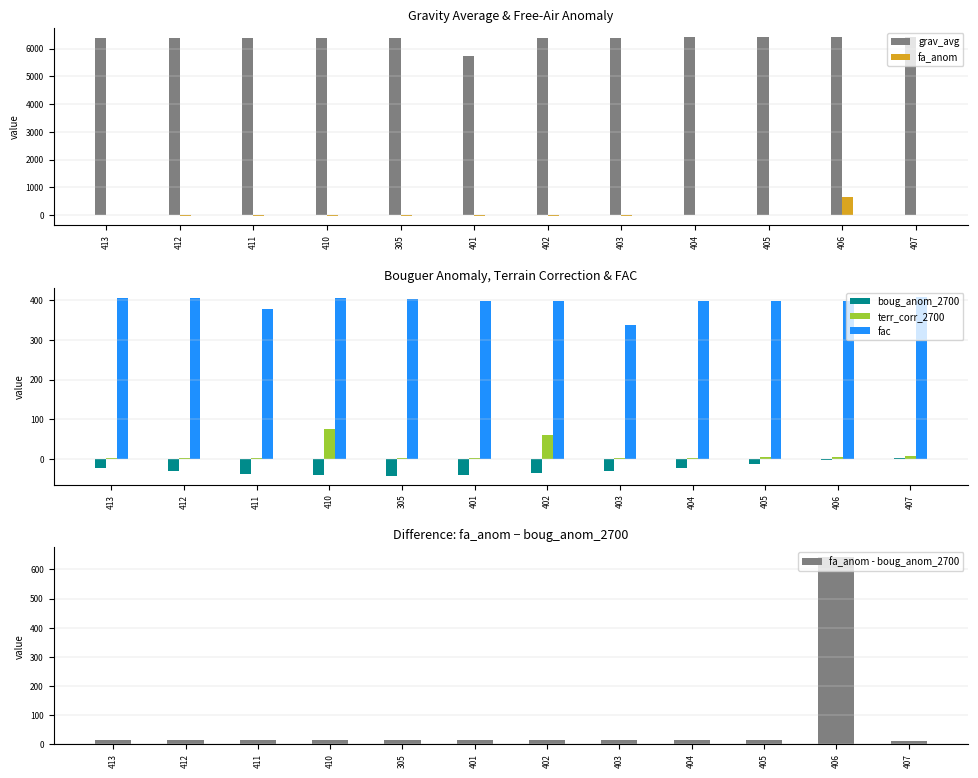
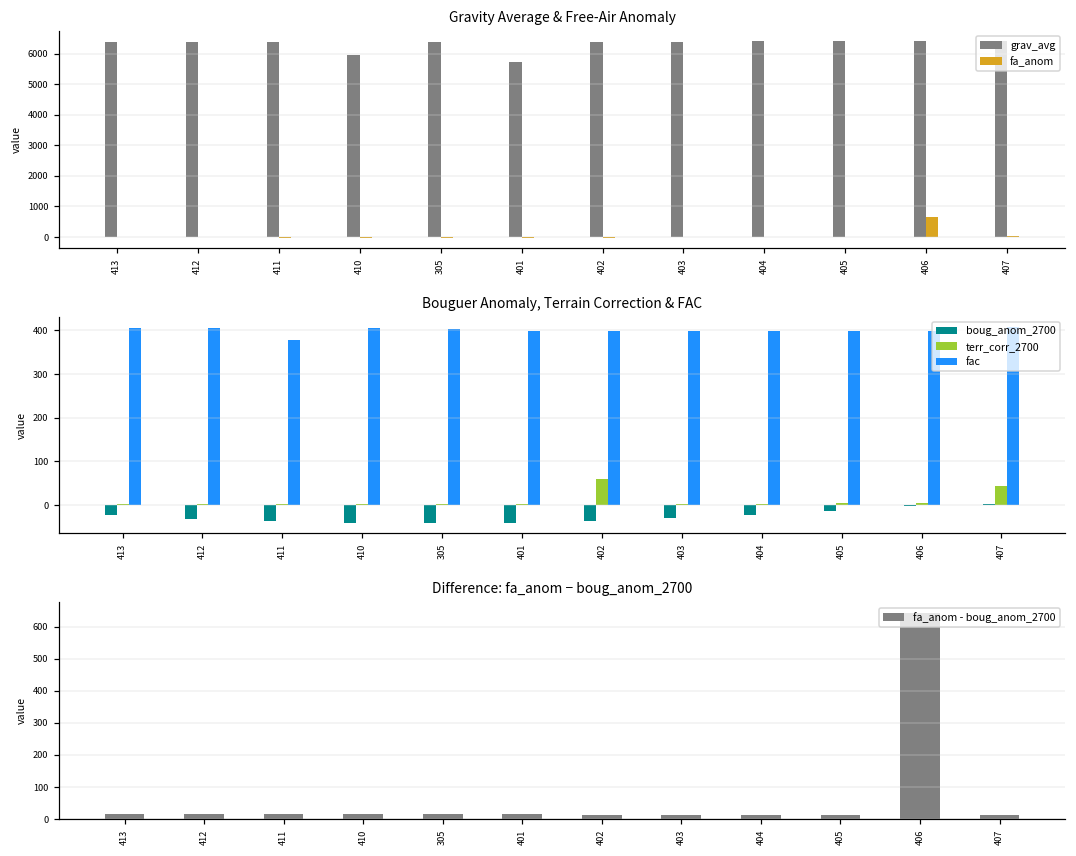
  {
    "Gravity Average & Free-Air Anomaly": {
      "grav_avg": {
        "413": 6400,
        "412": 6400,
        "411": 6400,
-       "410": 6400,
+       "410": 5900,
        "305": 6400,
        "401": 5700,
        "402": 6400,
        "403": 6400,
        "404": 6400,
        "405": 6400,
        "406": 6400
      },
      "fa_anom": {
        "406": 600
      }
    },
    "Bouguer Anomaly, Terrain Correction & FAC": {
      "boug_anom_2700": {
        "413": -20,
        "412": -30,
        "411": -40,
        "410": -40,
        "305": -40,
        "401": -40,
        "402": -40,
        "403": -30,
        "404": -20,
        "405": -10
      },
      "terr_corr_2700": {
-       "410": 80,
+       "410": 0,
        "402": 60,
-       "407": 10
+       "407": 40
      },
      "fac": {
        "413": 410,
        "412": 400,
        "411": 380,
        "410": 400,
        "305": 400,
        "401": 400,
        "402": 400,
-       "403": 340,
+       "403": 400,
        "404": 400,
        "405": 400
      }
    },
    "Difference: fa_anom − boug_anom_2700": {
      "413": 20,
      "412": 20,
      "411": 20,
      "410": 20,
      "305": 20,
      "401": 10,
      "402": 10,
      "403": 10,
      "404": 10,
      "405": 10,
      "407": 10
    }
  }
